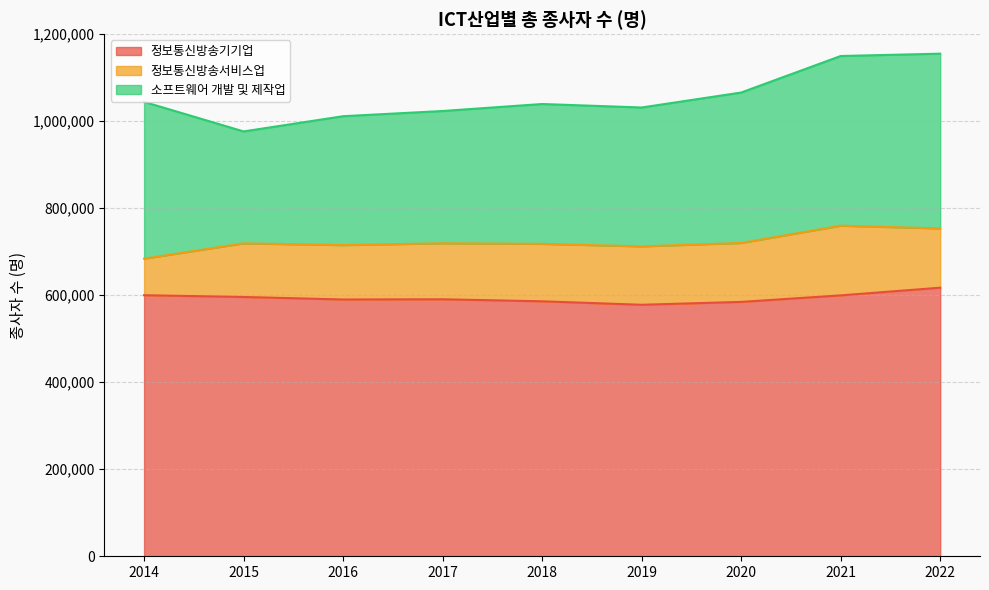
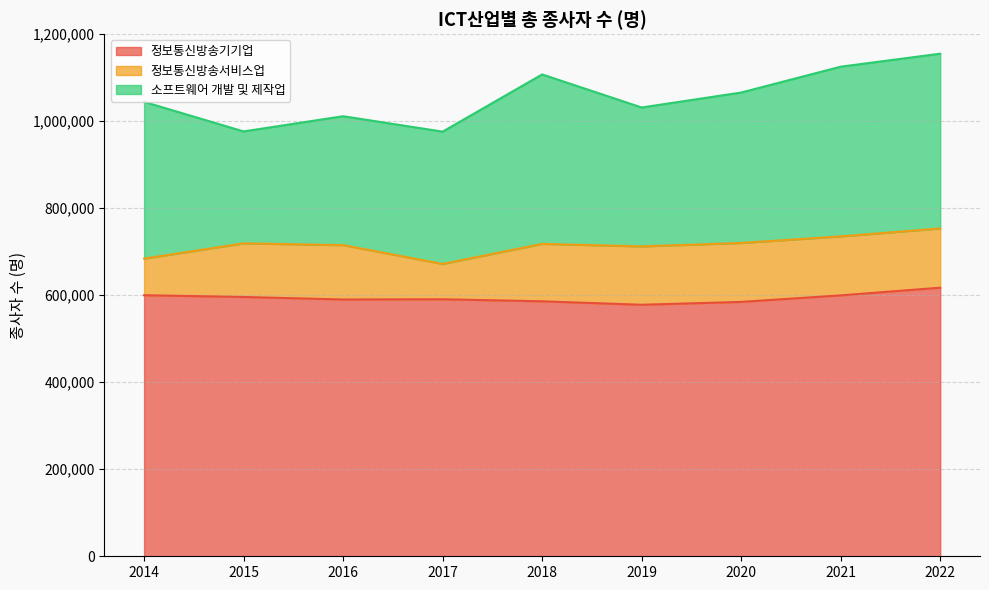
  {
    "정보통신방송기기업": {
      "2014": "600,000",
      "2015": "600,000",
      "2016": "590,000",
      "2017": "590,000",
      "2018": "590,000",
      "2019": "580,000",
      "2020": "580,000",
      "2021": "600,000",
      "2022": "620,000"
    },
    "정보통신방송서비스업": {
      "2014": "80,000",
      "2015": "120,000",
      "2016": "120,000",
-     "2017": "130,000",
+     "2017": "80,000",
      "2018": "130,000",
      "2019": "130,000",
      "2020": "140,000",
-     "2021": "160,000",
+     "2021": "140,000",
      "2022": "140,000"
    },
    "소프트웨어 개발 및 제작업": {
      "2015": "260,000",
      "2016": "300,000",
      "2017": "300,000",
-     "2018": "320,000",
+     "2018": "390,000",
      "2019": "320,000",
      "2020": "350,000",
      "2021": "390,000",
      "2022": "400,000"
    }
  }
